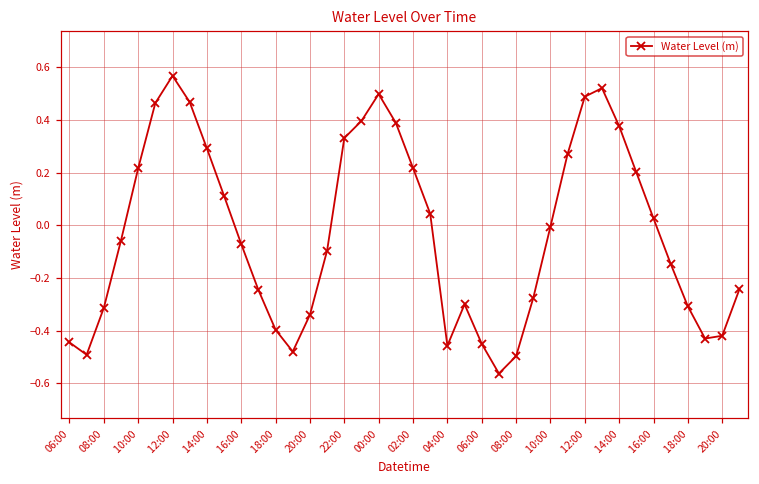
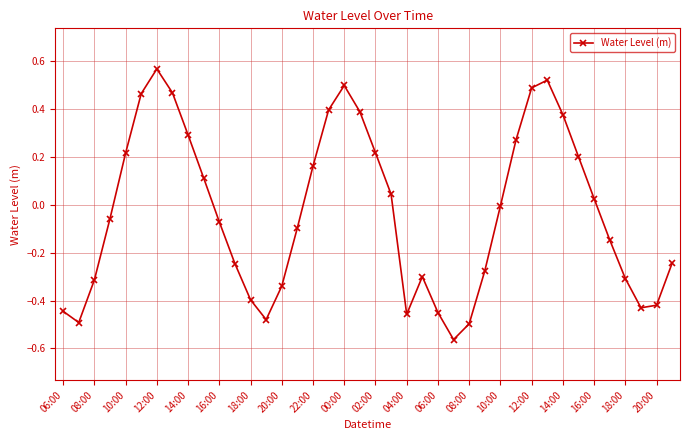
  {
-   "22:00": 0.33,
+   "22:00": 0.16,
    "00:00": 0.50,
    "02:00": 0.22,
    "04:00": -0.46
  }
